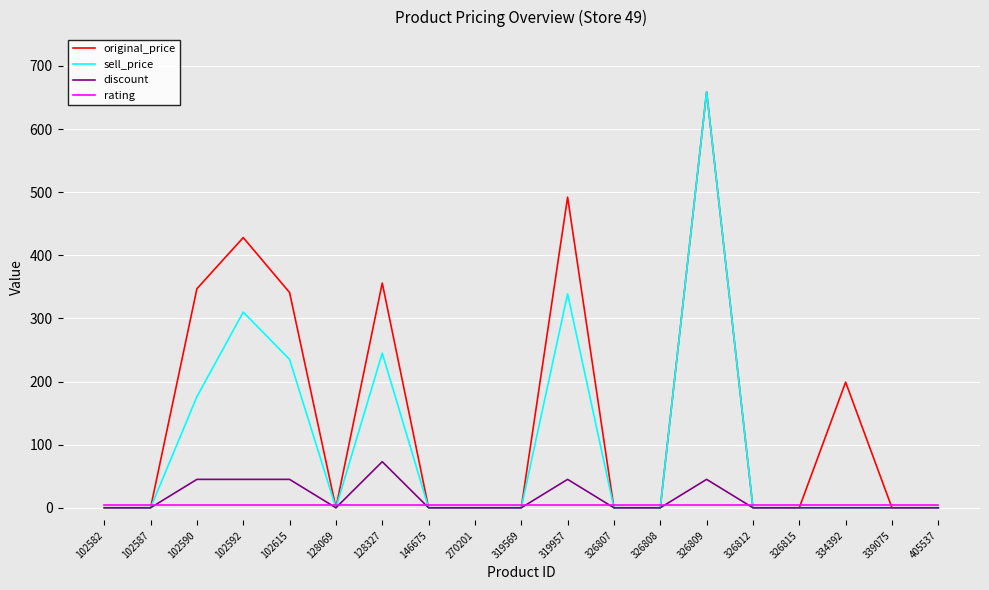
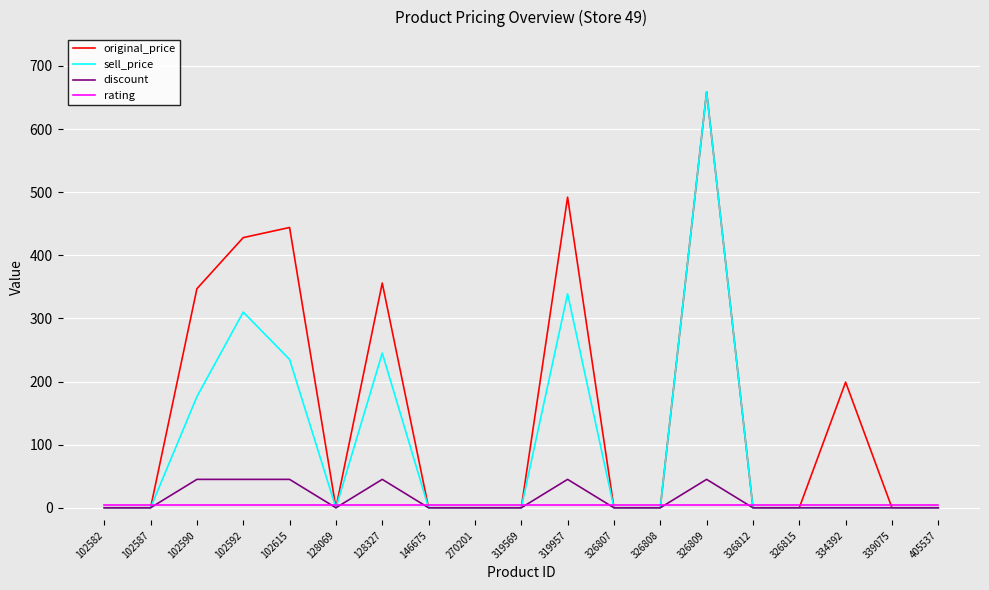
  {
    "original_price": {
      "102590": 350,
      "102592": 430,
-     "102615": 340,
+     "102615": 440,
      "128327": 360,
      "319957": 490,
      "334392": 200
    },
    "sell_price": {
      "102590": 180,
      "102592": 310,
      "102615": 240,
      "128327": 250,
      "319957": 340
    },
    "discount": {
      "102590": 50,
      "102592": 50,
      "102615": 50,
-     "128327": 70,
+     "128327": 50,
      "319957": 50,
      "326809": 50
    },
    "rating": {
      "102582": 10,
      "102587": 10,
      "102590": 10,
      "102592": 10,
      "102615": 10,
      "128069": 10,
      "128327": 10,
      "146675": 10,
      "270201": 10,
      "319569": 10,
      "319957": 10,
      "326807": 10,
      "326808": 10,
      "326809": 10,
      "326812": 10,
      "326815": 10,
      "334392": 10,
      "339075": 10,
      "405537": 10
    }
  }
